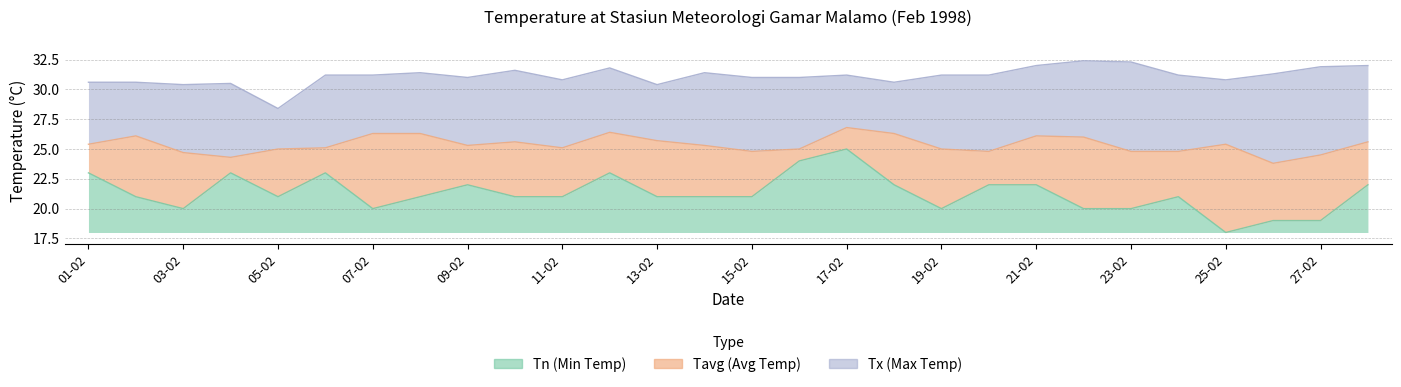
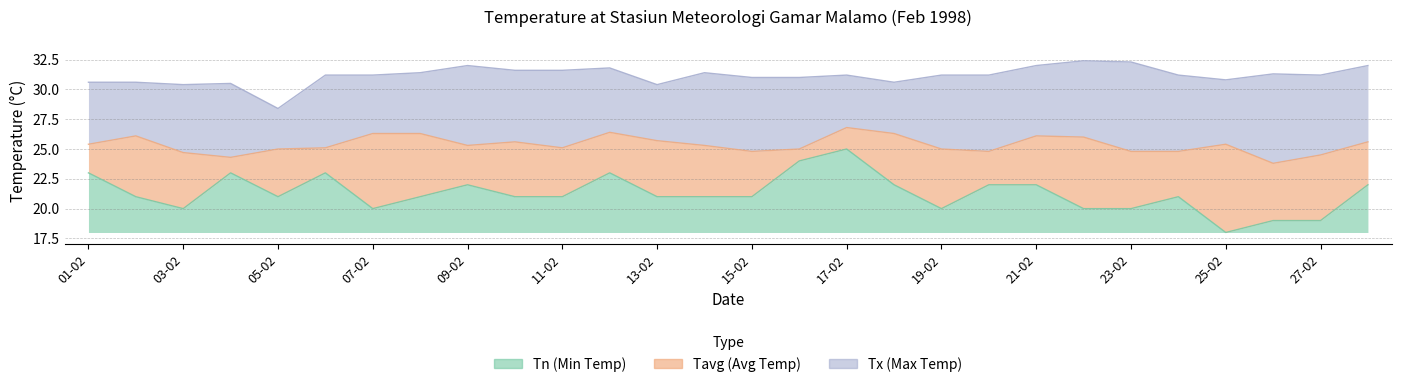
  {
    "Tn (Min Temp)": {
      "01-02": 23.0,
      "03-02": 20.0,
      "05-02": 21.0,
      "07-02": 20.0,
      "09-02": 22.0,
      "11-02": 21.0,
      "13-02": 21.0,
      "15-02": 21.0,
      "17-02": 25.0,
      "19-02": 20.0,
      "21-02": 22.0,
      "23-02": 20.0,
      "25-02": 18.0,
      "27-02": 19.0
    },
    "Tavg (Avg Temp)": {
      "01-02": 25.4,
      "03-02": 24.7,
      "05-02": 25.0,
      "07-02": 26.3,
      "09-02": 25.3,
      "11-02": 25.1,
      "13-02": 25.7,
      "15-02": 24.8,
      "17-02": 26.8,
      "19-02": 25.0,
      "21-02": 26.1,
      "23-02": 24.8,
      "25-02": 25.4,
      "27-02": 24.5
    },
    "Tx (Max Temp)": {
      "01-02": 30.6,
      "03-02": 30.4,
      "05-02": 28.4,
      "07-02": 31.2,
-     "09-02": 31,
-     "11-02": 30.8,
+     "09-02": 32,
+     "11-02": 31.6,
      "13-02": 30.4,
      "15-02": 31.0,
      "17-02": 31.2,
      "19-02": 31.2,
      "21-02": 32.0,
      "23-02": 32.3,
      "25-02": 30.8,
-     "27-02": 31.9
+     "27-02": 31.2
    }
  }
